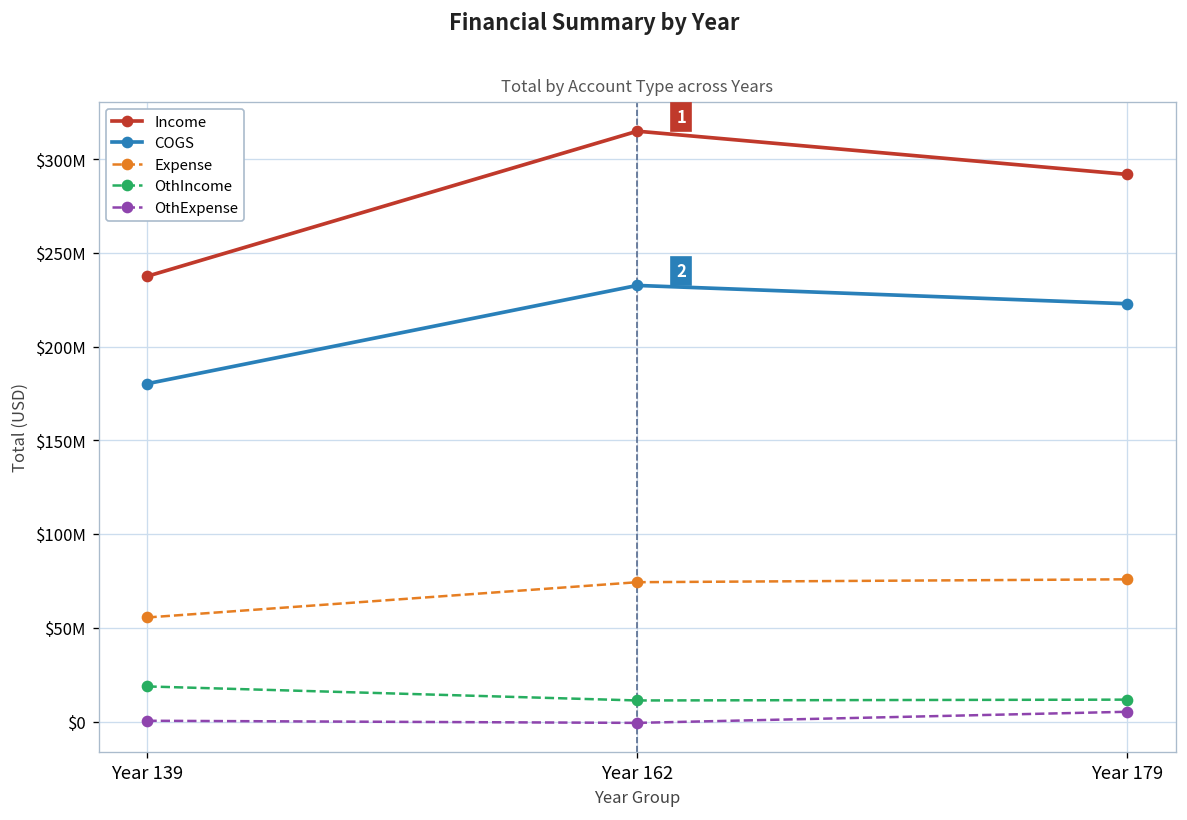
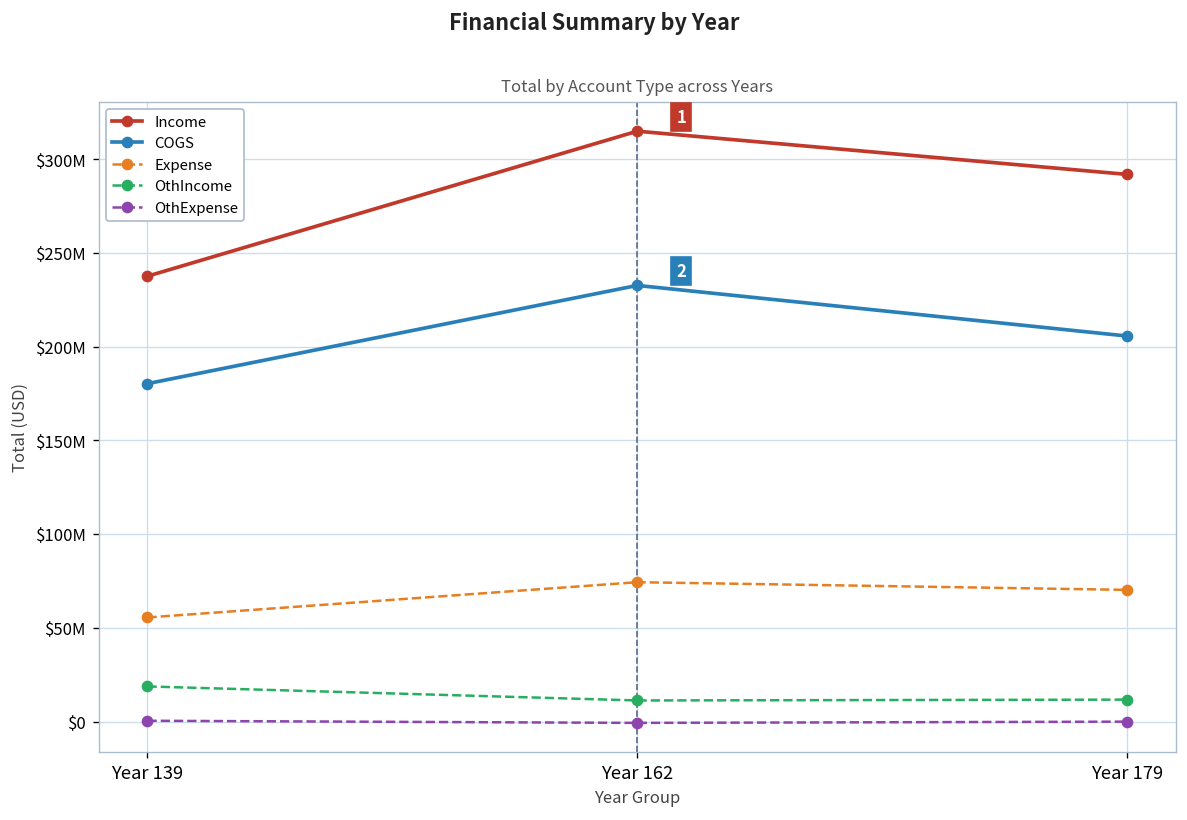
  {
    "Income": {
      "Year 139": "$238000000",
      "Year 162": "$315000000",
      "Year 179": "$292000000"
    },
    "COGS": {
      "Year 139": "$180000000",
      "Year 162": "$233000000",
-     "Year 179": "$223000000"
+     "Year 179": "$206000000"
    },
    "Expense": {
      "Year 139": "$56000000",
      "Year 162": "$74000000",
-     "Year 179": "$76000000"
+     "Year 179": "$70000000"
    },
    "OthIncome": {
      "Year 139": "$19000000",
      "Year 162": "$11000000",
      "Year 179": "$12000000"
    },
    "OthExpense": {
      "Year 139": "$0",
      "Year 162": "$-1000000",
-     "Year 179": "$5000000"
+     "Year 179": "$0"
    }
  }
